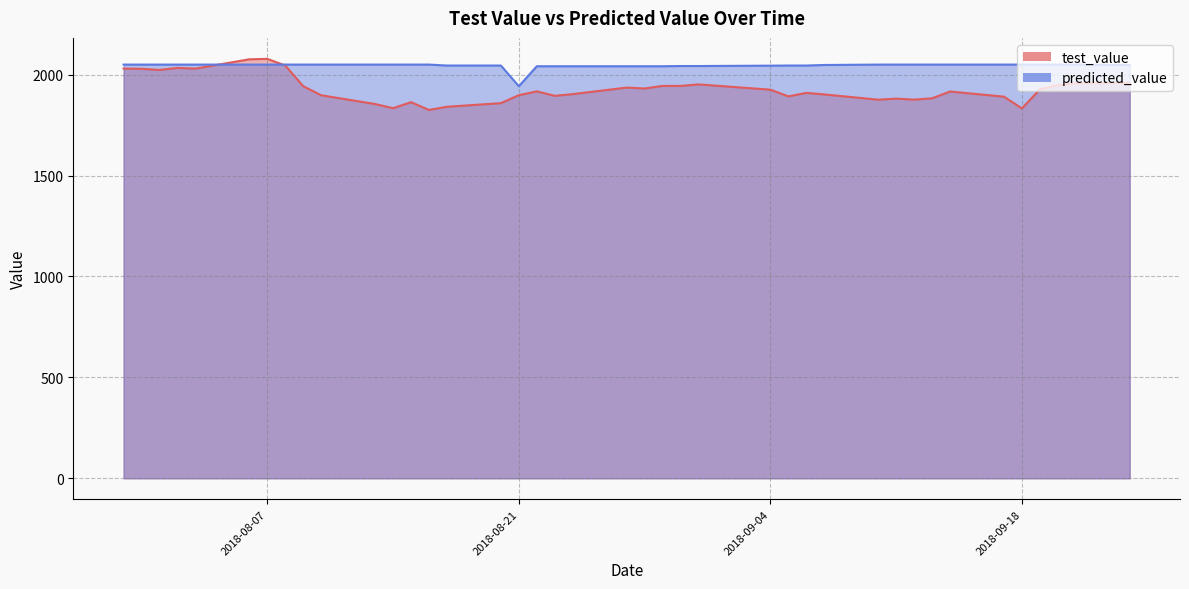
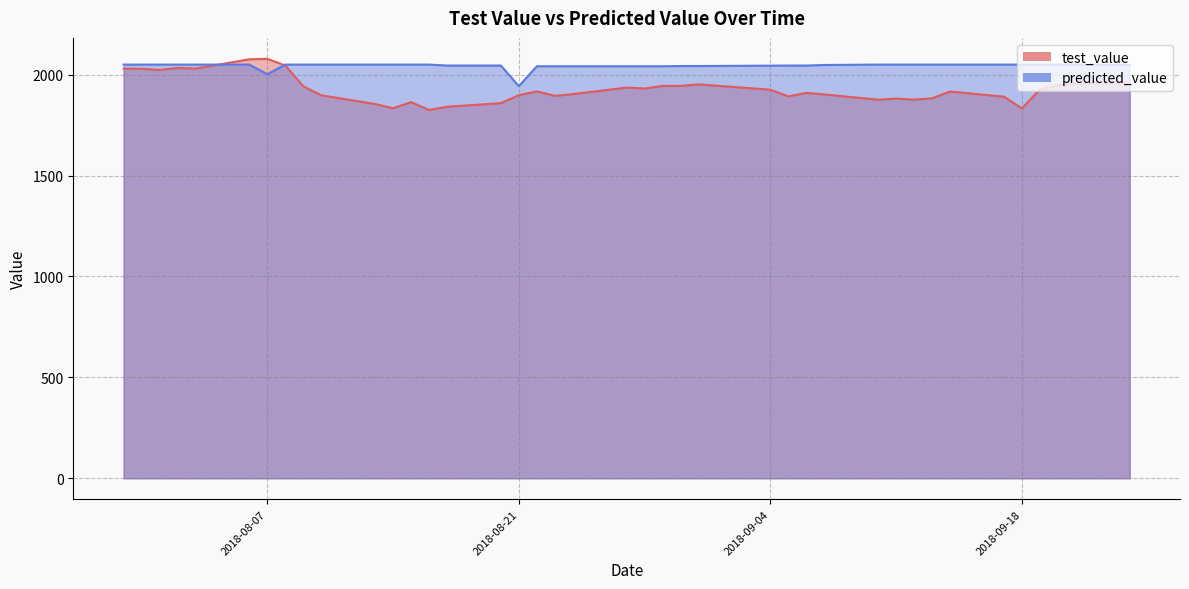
  {
    "test_value": {
      "2018-08-07": 2080,
      "2018-08-21": 1900,
      "2018-09-04": 1930,
      "2018-09-18": 1830
    },
    "predicted_value": {
-     "2018-08-07": 2050,
+     "2018-08-07": 2000,
      "2018-08-21": 1940,
      "2018-09-04": 2040
    }
  }
